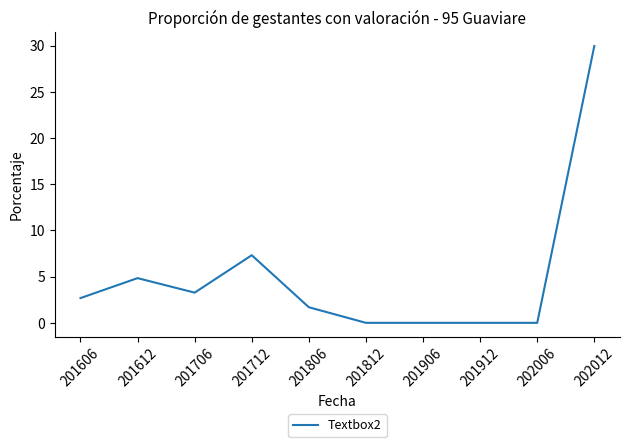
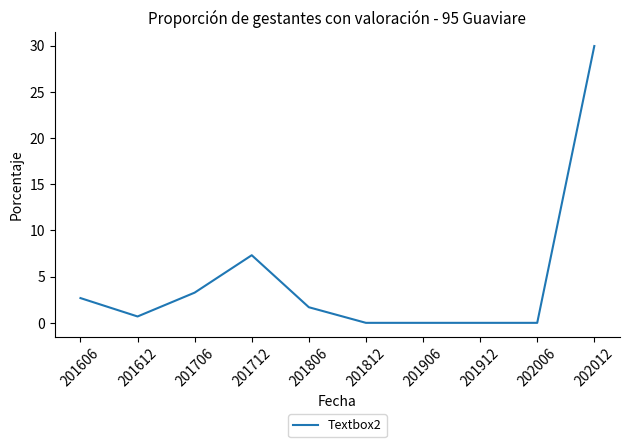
  {
    "201606": 3,
-   "201612": 5,
+   "201612": 1,
    "201706": 3,
    "201712": 7,
    "201806": 2,
    "201812": 0,
    "201906": 0,
    "201912": 0,
    "202006": 0,
    "202012": 30
  }
